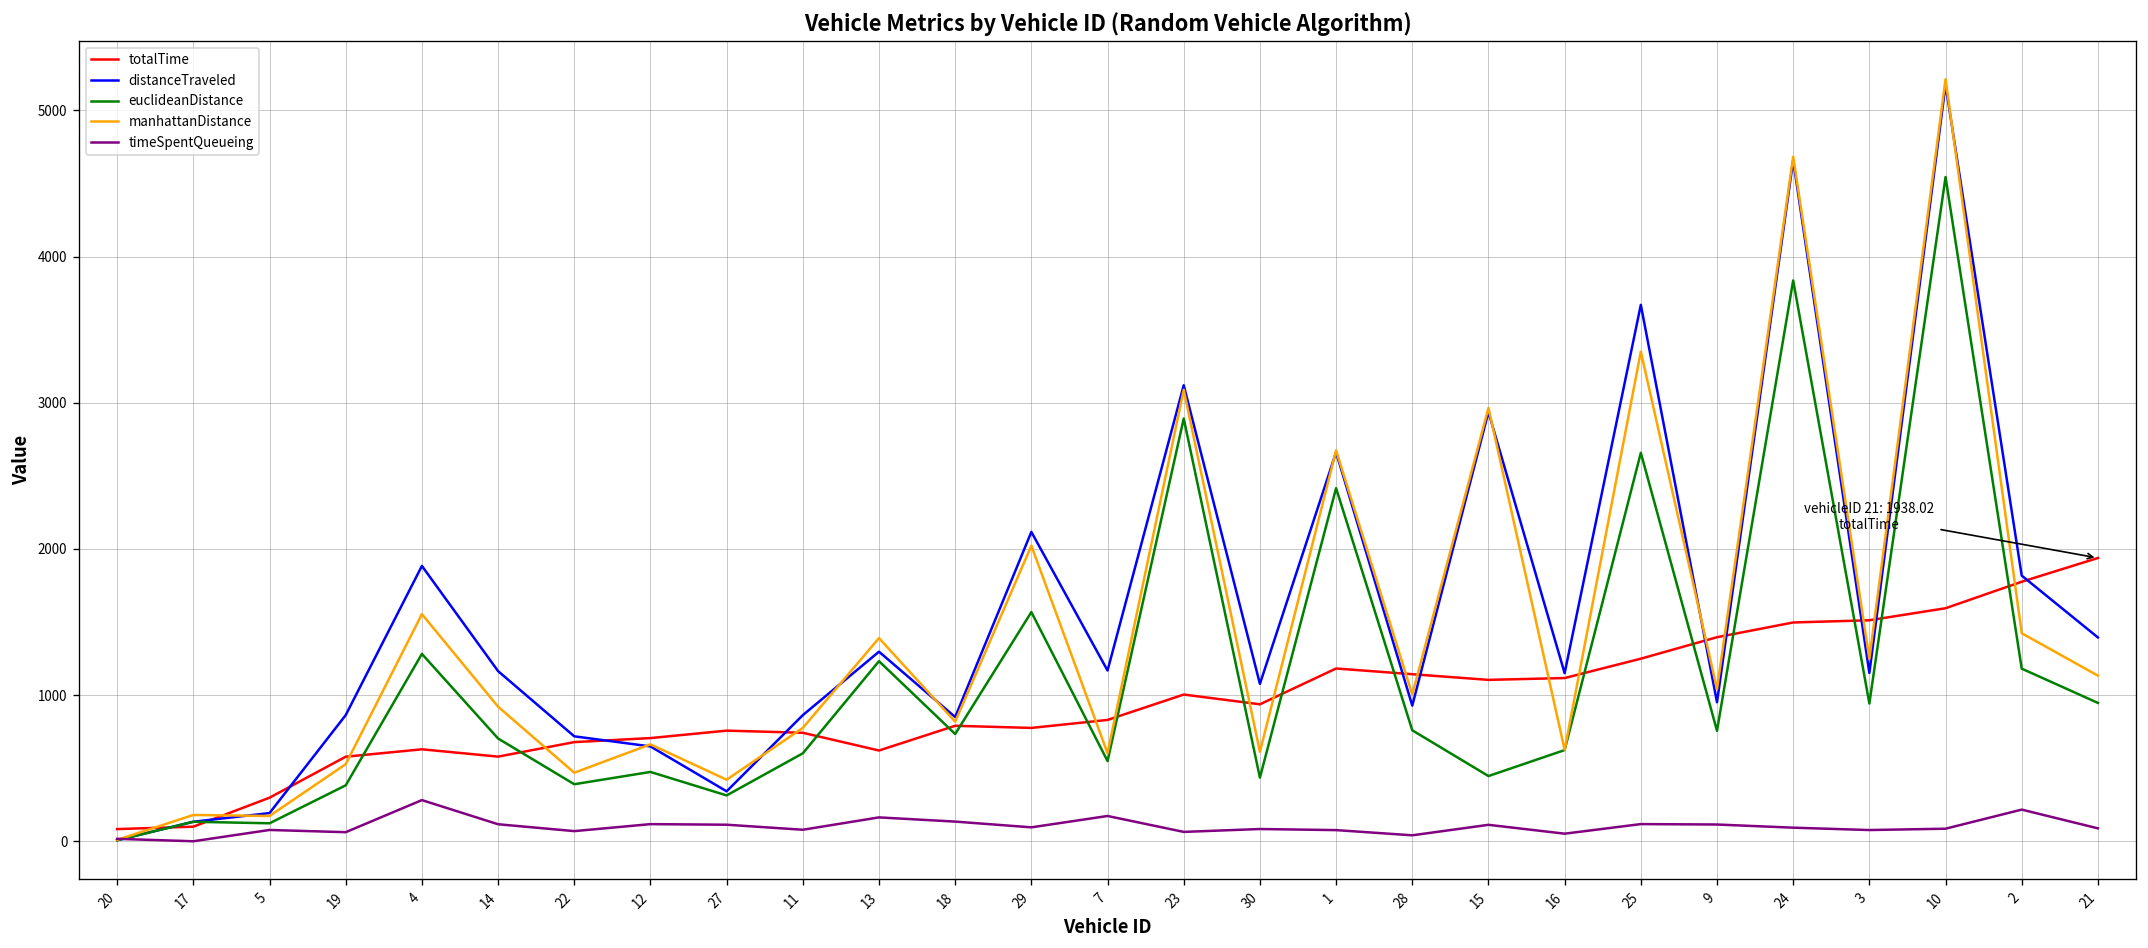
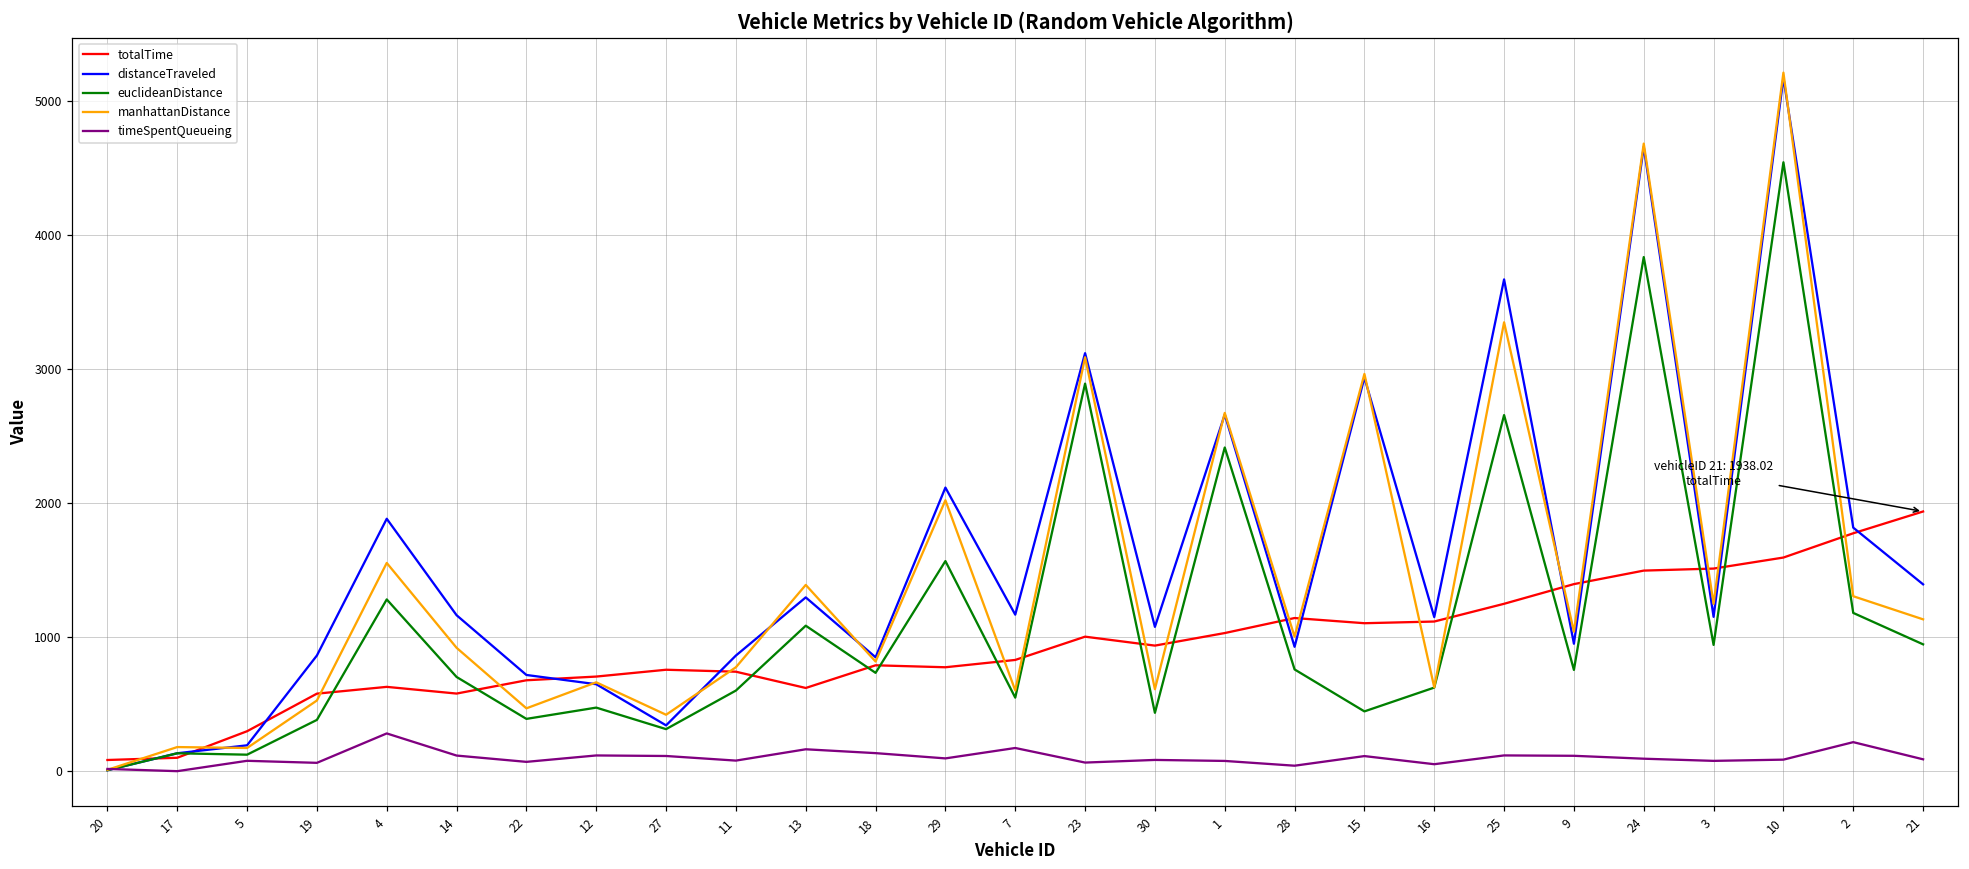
  {
    "totalTime": {
      "20": 80,
      "17": 100,
      "5": 300,
      "19": 580,
      "4": 630,
      "14": 580,
      "22": 680,
      "12": 710,
      "27": 760,
      "11": 740,
      "13": 620,
      "18": 790,
      "29": 780,
      "7": 830,
      "23": 1000,
      "30": 940,
-     "1": 1180,
+     "1": 1030,
      "28": 1140,
      "15": 1100,
      "16": 1120,
      "25": 1250,
      "9": 1400,
      "24": 1500,
      "3": 1510,
      "10": 1590,
      "2": 1780
    },
    "distanceTraveled": {
      "19": 860,
      "4": 1880,
      "14": 1160,
      "22": 720,
      "27": 340,
      "11": 860,
      "13": 1300,
      "18": 850,
      "29": 2120,
      "7": 1170,
      "23": 3120,
      "30": 1080,
      "28": 930,
      "15": 2940,
      "16": 1150,
      "25": 3670,
      "9": 950,
      "24": 4660,
      "3": 1150,
      "10": 5180,
      "2": 1820,
      "21": 1390
    },
    "euclideanDistance": {
      "5": 120,
      "19": 380,
      "4": 1280,
      "14": 700,
      "22": 390,
      "12": 470,
      "27": 310,
      "11": 600,
-     "13": 1230,
+     "13": 1090,
      "18": 730,
      "29": 1570,
      "7": 550,
      "23": 2890,
      "30": 440,
      "1": 2420,
      "28": 760,
      "15": 450,
      "25": 2660,
      "9": 760,
      "24": 3840,
      "3": 940,
      "10": 4540,
      "2": 1180,
      "21": 950
    },
    "manhattanDistance": {
      "17": 180,
      "19": 530,
      "4": 1550,
      "14": 920,
      "22": 470,
      "27": 420,
      "11": 780,
      "13": 1390,
      "18": 820,
      "29": 2020,
      "7": 600,
      "23": 3090,
      "30": 610,
      "28": 1000,
      "15": 2960,
      "25": 3350,
      "9": 1040,
      "24": 4680,
      "3": 1250,
      "10": 5210,
-     "2": 1420,
+     "2": 1310,
      "21": 1130
    },
    "timeSpentQueueing": {
      "17": 0,
      "5": 80,
      "19": 60,
      "4": 280,
      "14": 120,
      "22": 70,
      "12": 120,
      "27": 110,
      "11": 80,
      "13": 160,
      "18": 130,
      "29": 100,
      "7": 170,
      "23": 60,
      "30": 80,
      "1": 80,
      "28": 40,
      "15": 110,
      "16": 50,
      "25": 120,
      "9": 110,
      "24": 90,
      "3": 80,
      "10": 90,
      "2": 220,
      "21": 90
    }
  }
